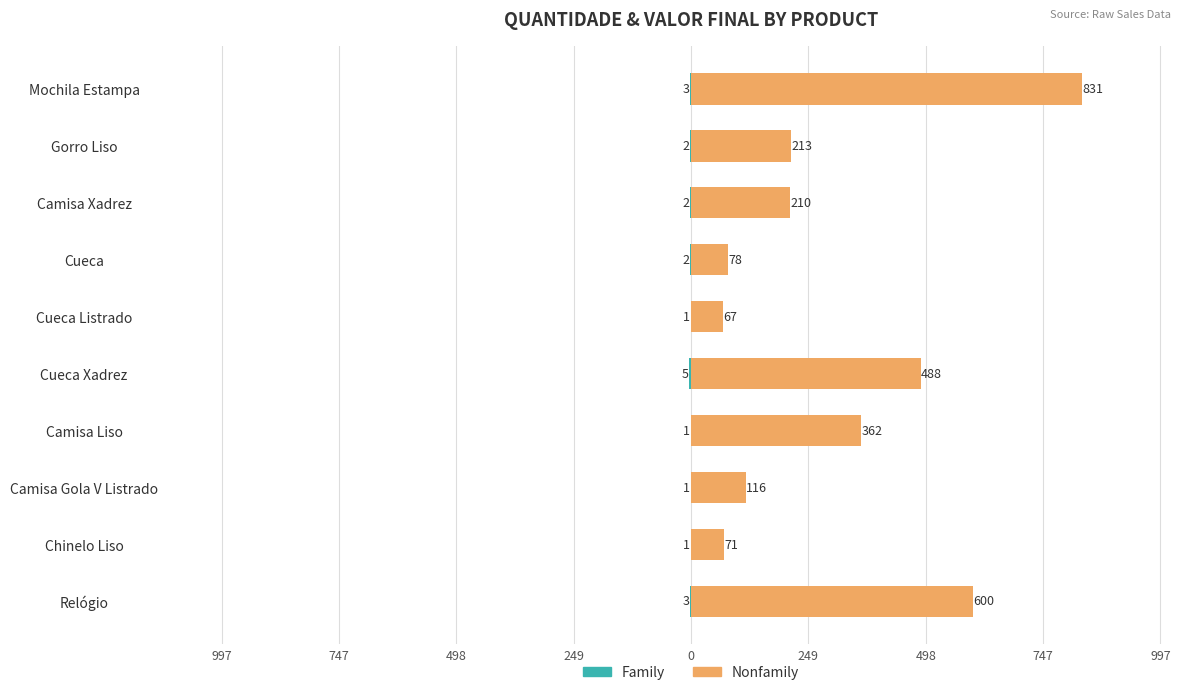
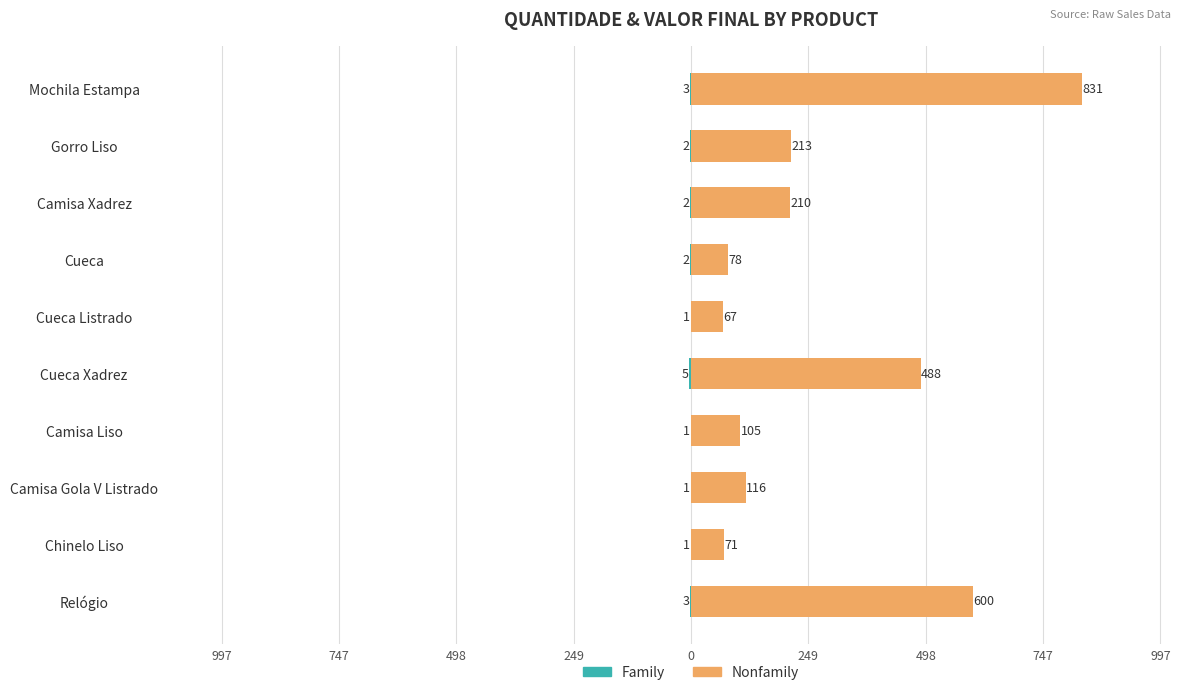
  {
    "Nonfamily": {
      "Mochila Estampa": 831,
      "Gorro Liso": 213,
      "Camisa Xadrez": 210,
      "Cueca": 78,
      "Cueca Listrado": 67,
      "Cueca Xadrez": 488,
-     "Camisa Liso": 362,
+     "Camisa Liso": 105,
      "Camisa Gola V Listrado": 116,
      "Chinelo Liso": 71,
      "Relógio": 600
    }
  }
